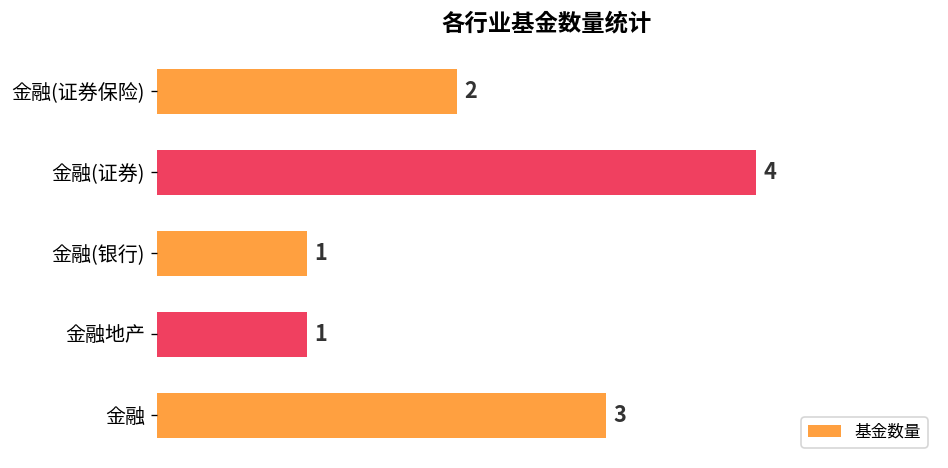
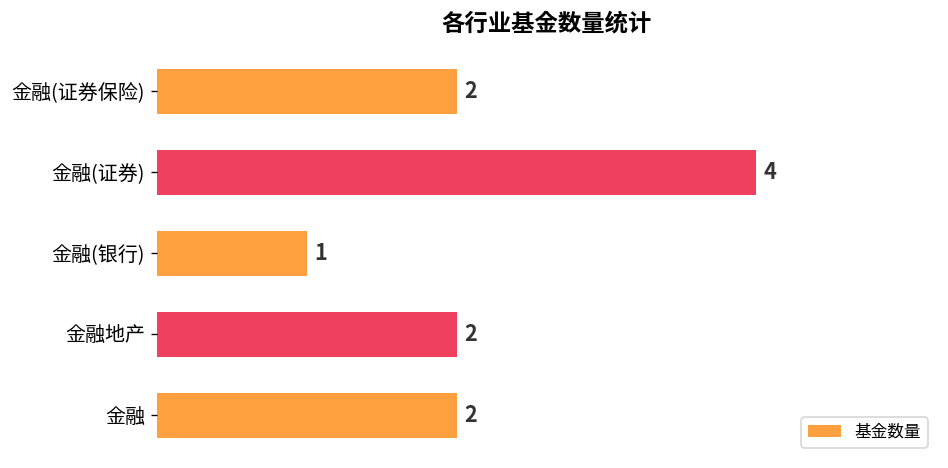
  {
    "金融(证券保险)": 2,
    "金融(证券)": 4,
    "金融(银行)": 1,
-   "金融地产": 1,
-   "金融": 3
+   "金融地产": 2,
+   "金融": 2
  }
